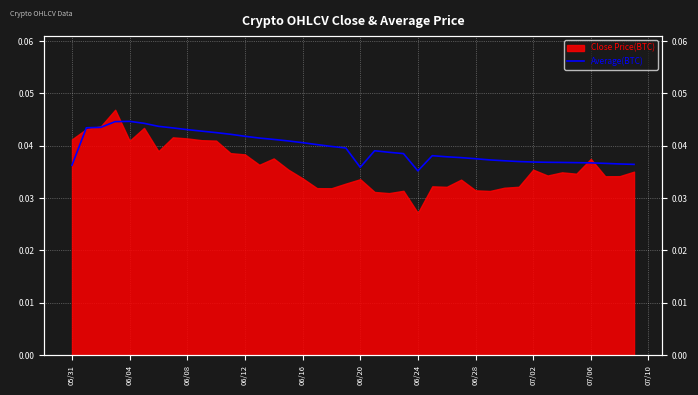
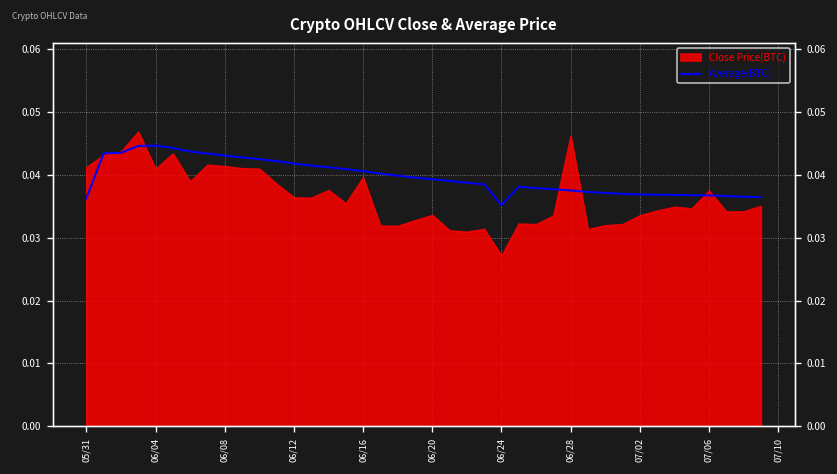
  {
    "Average(BTC)": {
      "05/31": 0.036,
      "06/04": 0.045,
      "06/08": 0.043,
      "06/12": 0.042,
      "06/16": 0.041,
-     "06/20": 0.036,
+     "06/20": 0.039,
      "06/24": 0.035,
      "06/28": 0.038,
      "07/02": 0.037,
      "07/06": 0.037
    },
    "Close Price(BTC)": {
      "05/31": 0.041,
      "06/04": 0.041,
      "06/08": 0.041,
-     "06/12": 0.038,
-     "06/16": 0.034,
+     "06/12": 0.036,
+     "06/16": 0.040,
      "06/20": 0.034,
      "06/24": 0.027,
-     "06/28": 0.031,
-     "07/02": 0.035,
+     "06/28": 0.046,
+     "07/02": 0.034,
      "07/06": 0.038
    }
  }
